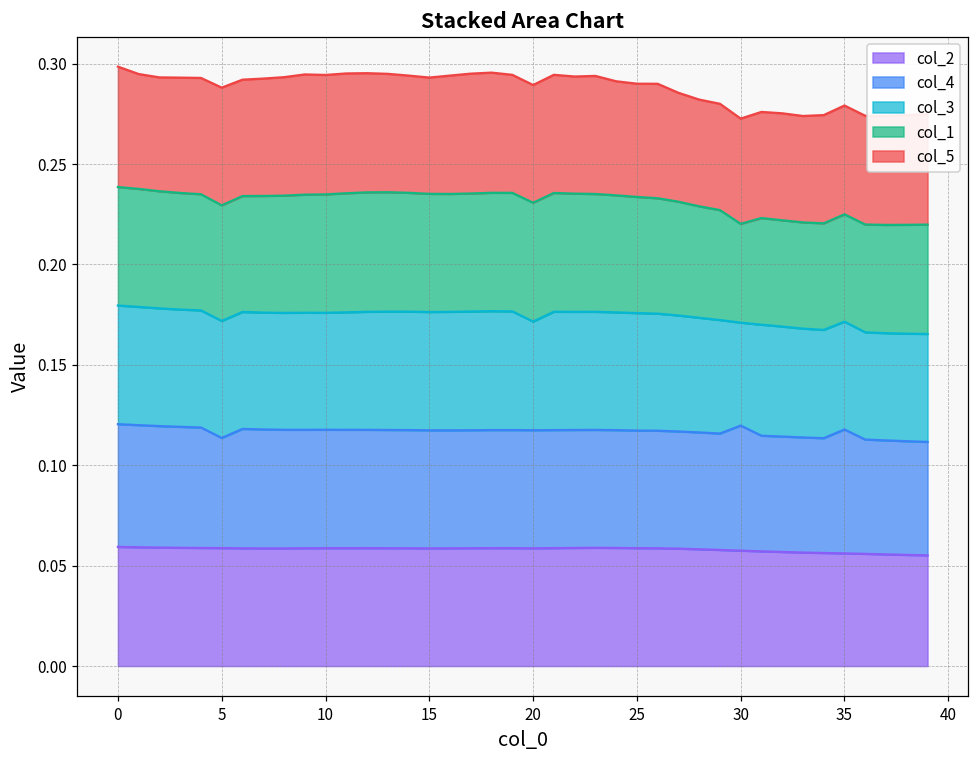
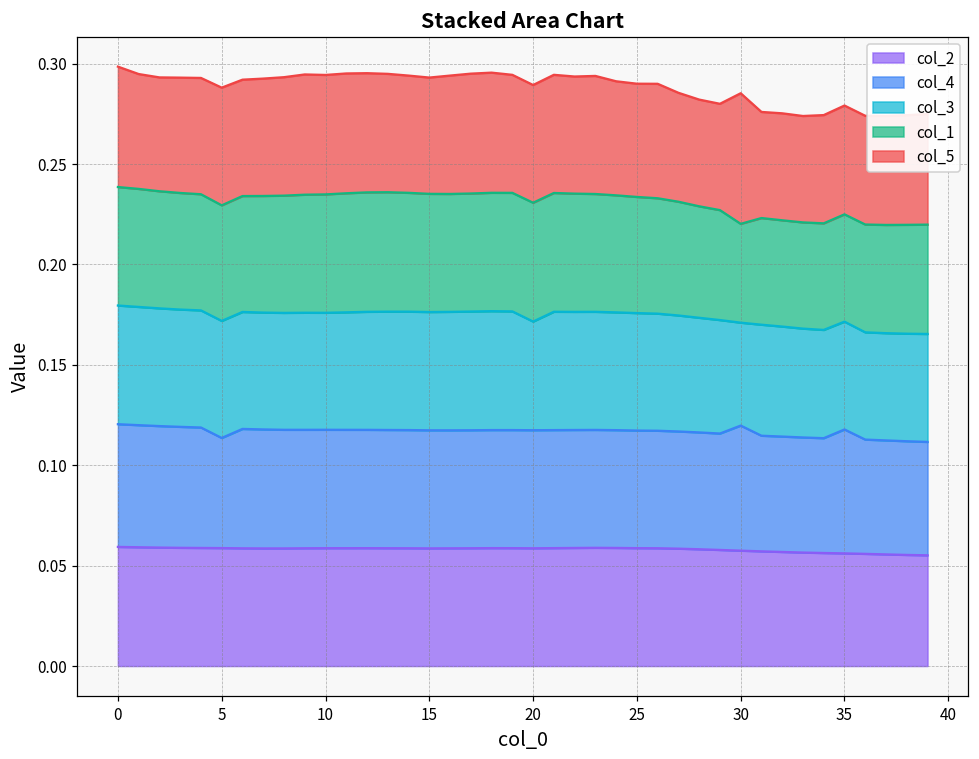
  {
    "col_2": {
      "0": 0.059,
      "5": 0.059,
      "10": 0.059,
      "15": 0.059,
      "20": 0.059,
      "25": 0.059,
      "30": 0.057,
      "35": 0.056
    },
    "col_4": {
      "0": 0.061,
      "5": 0.055,
      "10": 0.059,
      "15": 0.059,
      "20": 0.059,
      "25": 0.059,
      "30": 0.062,
      "35": 0.062
    },
    "col_3": {
      "0": 0.059,
      "5": 0.058,
      "10": 0.058,
      "15": 0.059,
      "20": 0.054,
      "25": 0.059,
      "30": 0.051,
      "35": 0.054
    },
    "col_1": {
      "0": 0.059,
      "5": 0.058,
      "10": 0.059,
      "15": 0.059,
      "20": 0.059,
      "25": 0.058,
      "30": 0.049,
      "35": 0.053
    },
    "col_5": {
      "0": 0.060,
      "5": 0.059,
      "10": 0.059,
      "15": 0.058,
      "20": 0.059,
      "25": 0.056,
-     "30": 0.052,
+     "30": 0.065,
      "35": 0.054
    }
  }
